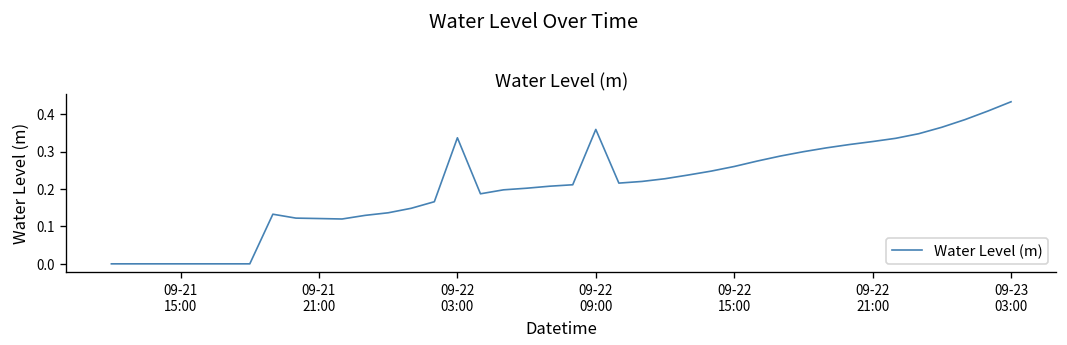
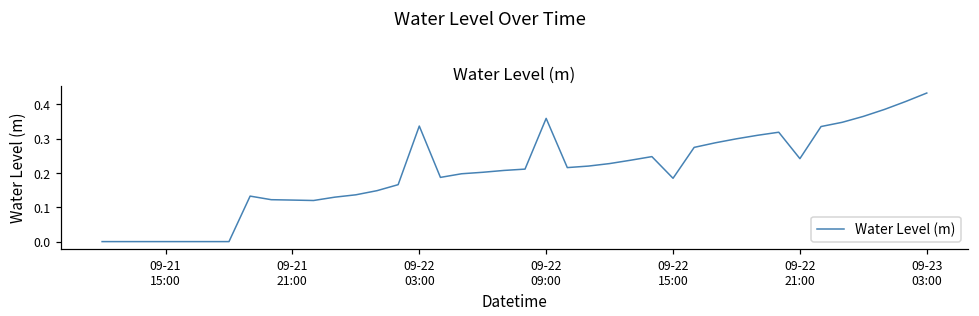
  {
    "09-21 15:00": 0.00,
    "09-21 21:00": 0.12,
    "09-22 03:00": 0.34,
    "09-22 09:00": 0.36,
-   "09-22 15:00": 0.26,
-   "09-22 21:00": 0.33,
+   "09-22 15:00": 0.18,
+   "09-22 21:00": 0.24,
    "09-23 03:00": 0.43
  }
